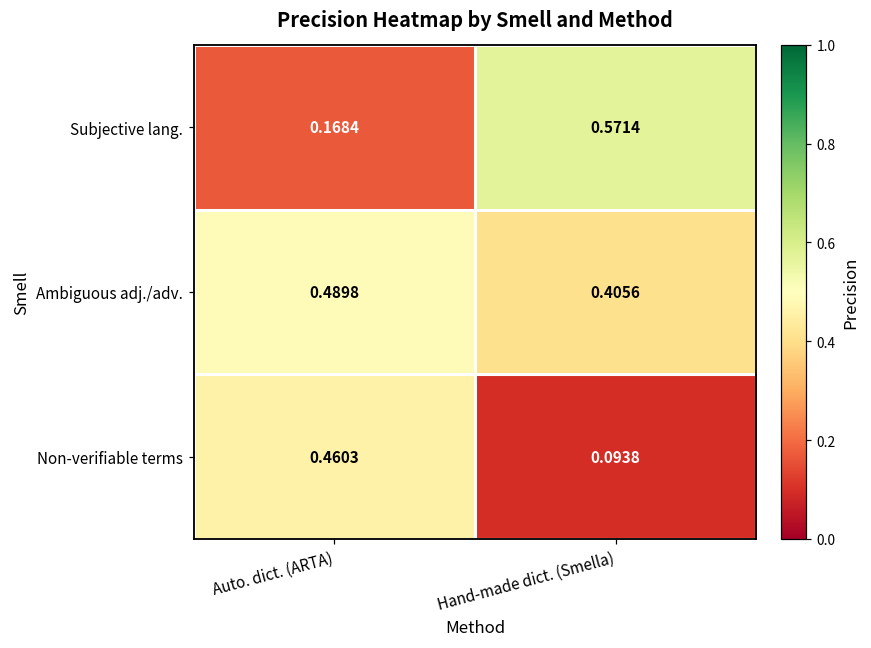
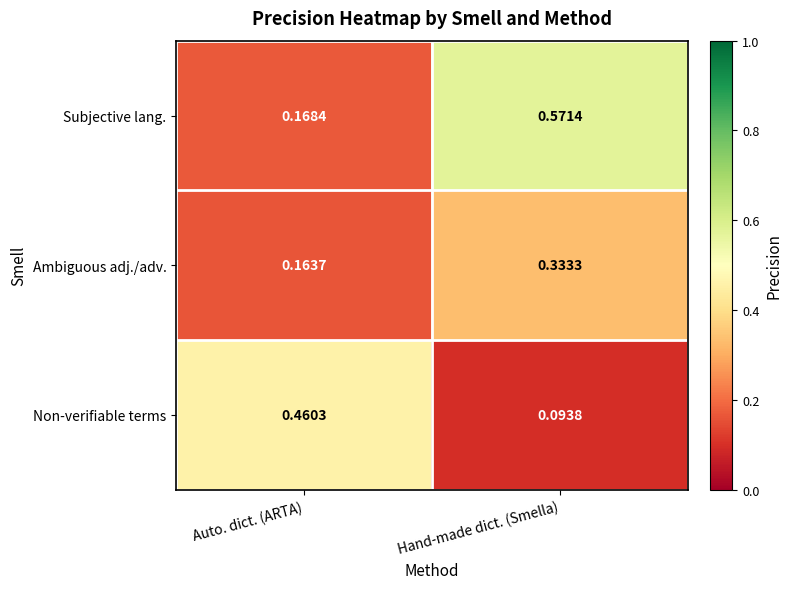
  {
    "Subjective lang.": {
      "Auto. dict. (ARTA)": 0.1684,
      "Hand-made dict. (Smella)": 0.5714
    },
    "Ambiguous adj./adv.": {
-     "Auto. dict. (ARTA)": 0.4898,
-     "Hand-made dict. (Smella)": 0.4056
+     "Auto. dict. (ARTA)": 0.1637,
+     "Hand-made dict. (Smella)": 0.3333
    },
    "Non-verifiable terms": {
      "Auto. dict. (ARTA)": 0.4603,
      "Hand-made dict. (Smella)": 0.0938
    }
  }
